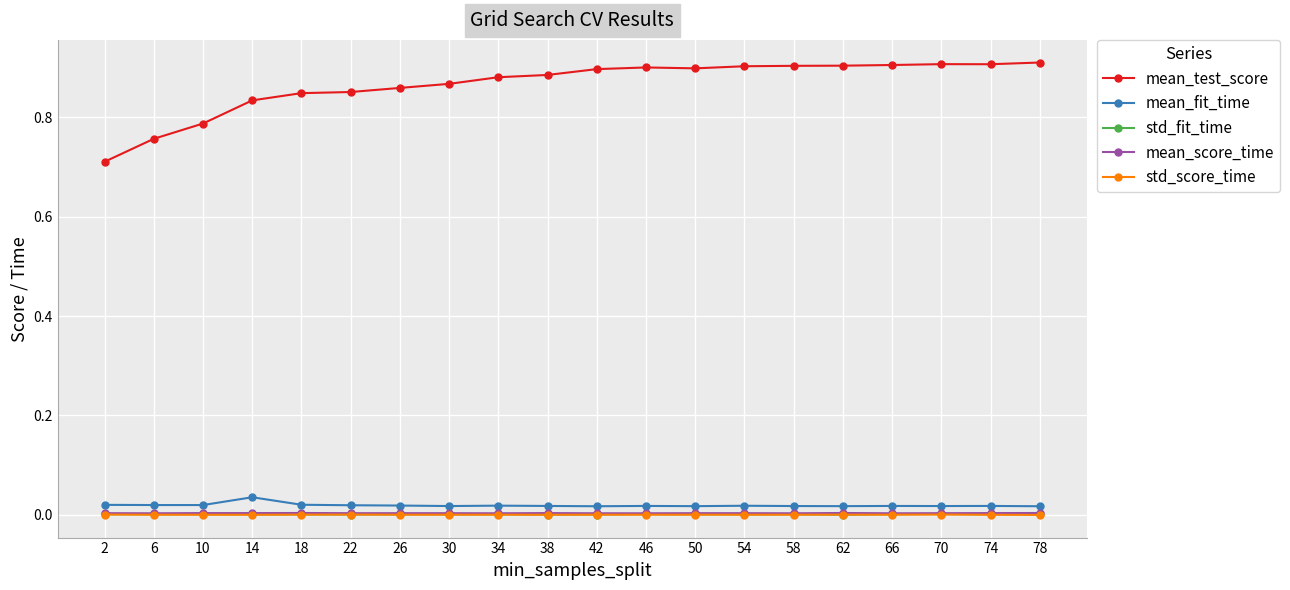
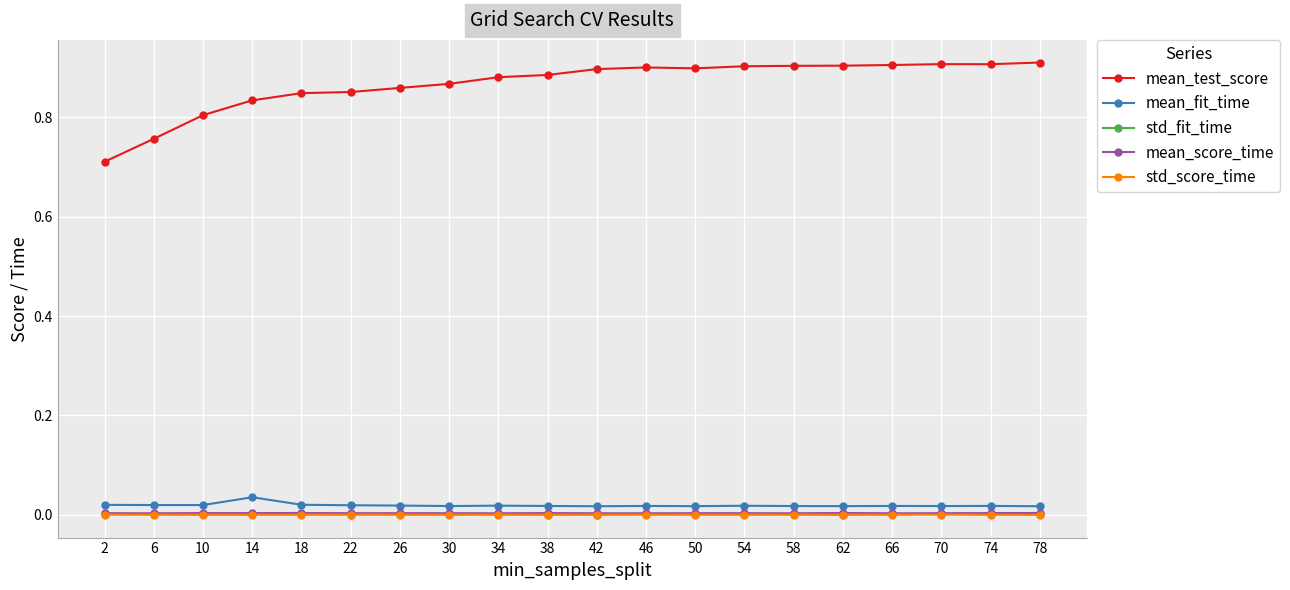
  {
    "mean_test_score": {
      "2": 0.71,
      "6": 0.76,
-     "10": 0.79,
+     "10": 0.80,
      "14": 0.83,
      "18": 0.85,
      "22": 0.85,
      "26": 0.86,
      "30": 0.87,
      "34": 0.88,
      "38": 0.88,
      "42": 0.90,
      "46": 0.90,
      "50": 0.90,
      "54": 0.90,
      "58": 0.90,
      "62": 0.90,
      "66": 0.90,
      "70": 0.91,
      "74": 0.91,
      "78": 0.91
    },
    "mean_fit_time": {
      "2": 0.02,
      "6": 0.02,
      "10": 0.02,
      "14": 0.04,
      "18": 0.02,
      "22": 0.02,
      "26": 0.02,
      "30": 0.02,
      "34": 0.02,
      "38": 0.02,
      "42": 0.02,
      "46": 0.02,
      "50": 0.02,
      "54": 0.02,
      "58": 0.02,
      "62": 0.02,
      "66": 0.02,
      "70": 0.02,
      "74": 0.02,
      "78": 0.02
    }
  }
